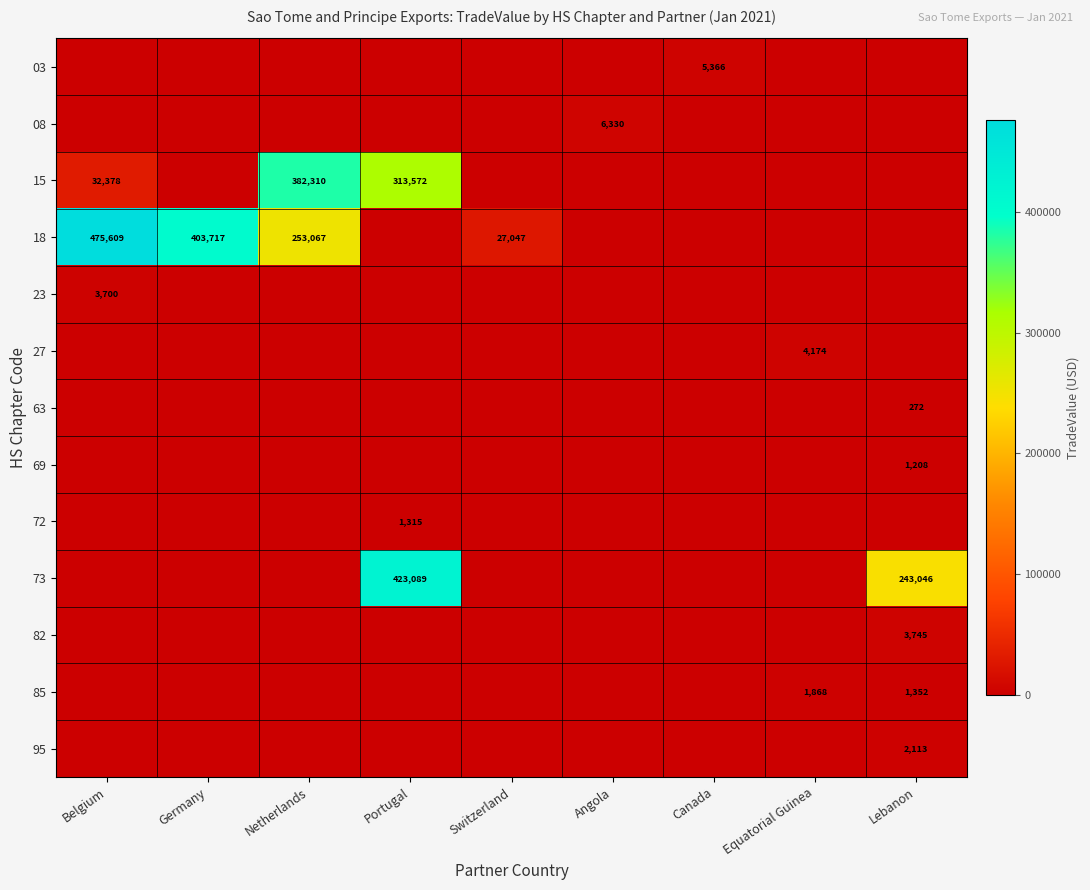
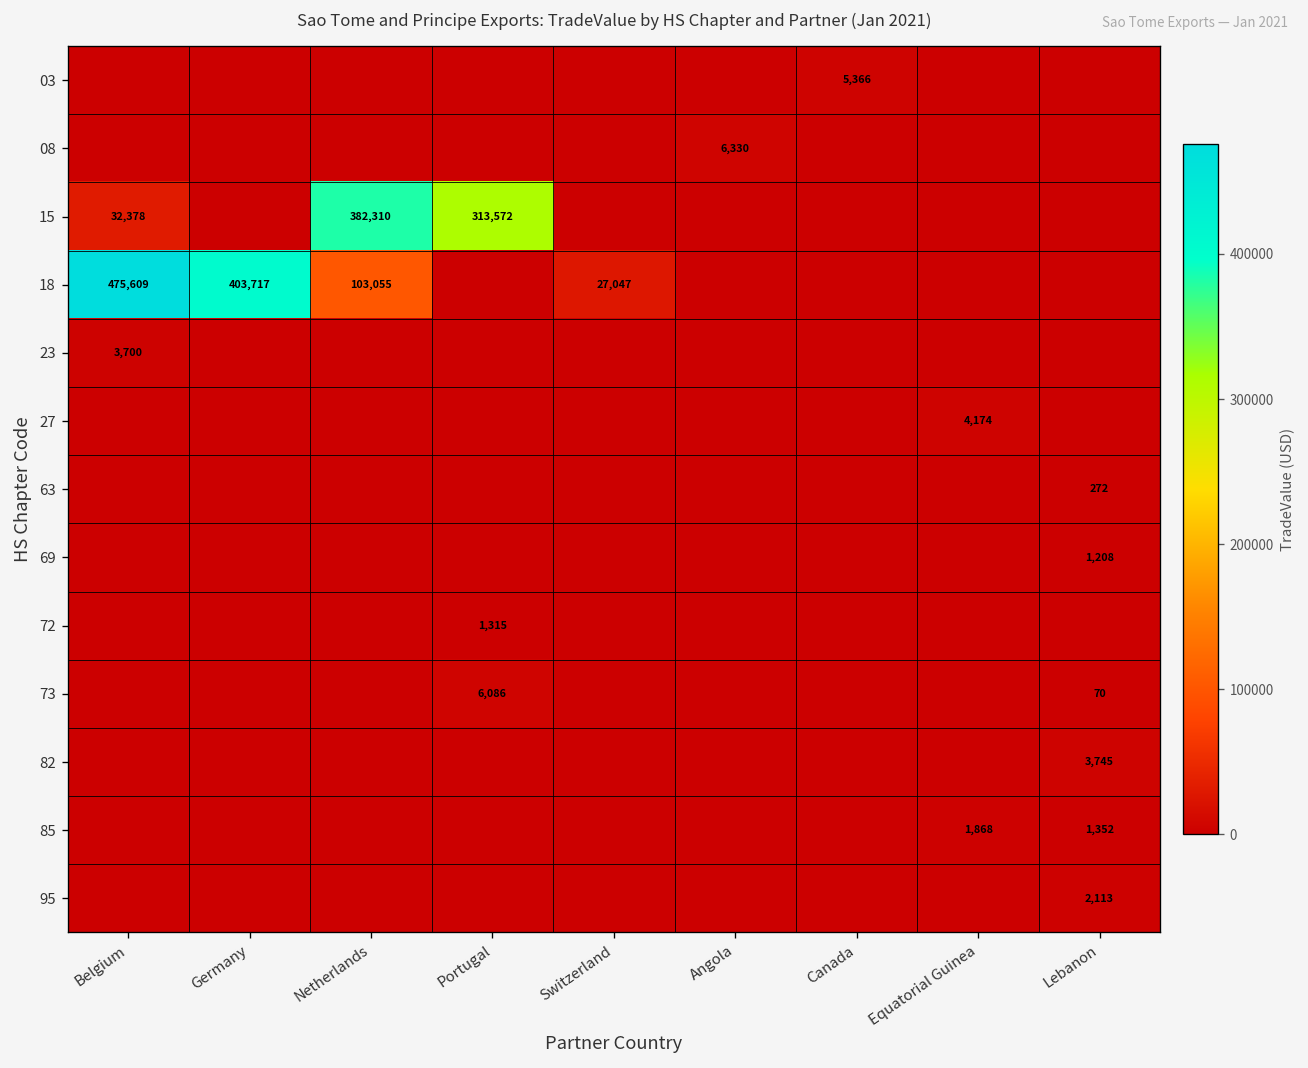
  {
    "03": {
      "Canada": "5,366"
    },
    "08": {
      "Angola": "6,330"
    },
    "15": {
      "Belgium": "32,378",
      "Netherlands": "382,310",
      "Portugal": "313,572"
    },
    "18": {
      "Belgium": "475,609",
      "Germany": "403,717",
-     "Netherlands": "253,067",
+     "Netherlands": "103,055",
      "Switzerland": "27,047"
    },
    "23": {
      "Belgium": "3,700"
    },
    "27": {
      "Equatorial Guinea": "4,174"
    },
    "63": {
      "Lebanon": "272"
    },
    "69": {
      "Lebanon": "1,208"
    },
    "72": {
      "Portugal": "1,315"
    },
    "73": {
-     "Portugal": "423,089",
-     "Lebanon": "243,046"
+     "Portugal": "6,086",
+     "Lebanon": "70"
    },
    "82": {
      "Lebanon": "3,745"
    },
    "85": {
      "Equatorial Guinea": "1,868",
      "Lebanon": "1,352"
    },
    "95": {
      "Lebanon": "2,113"
    }
  }
